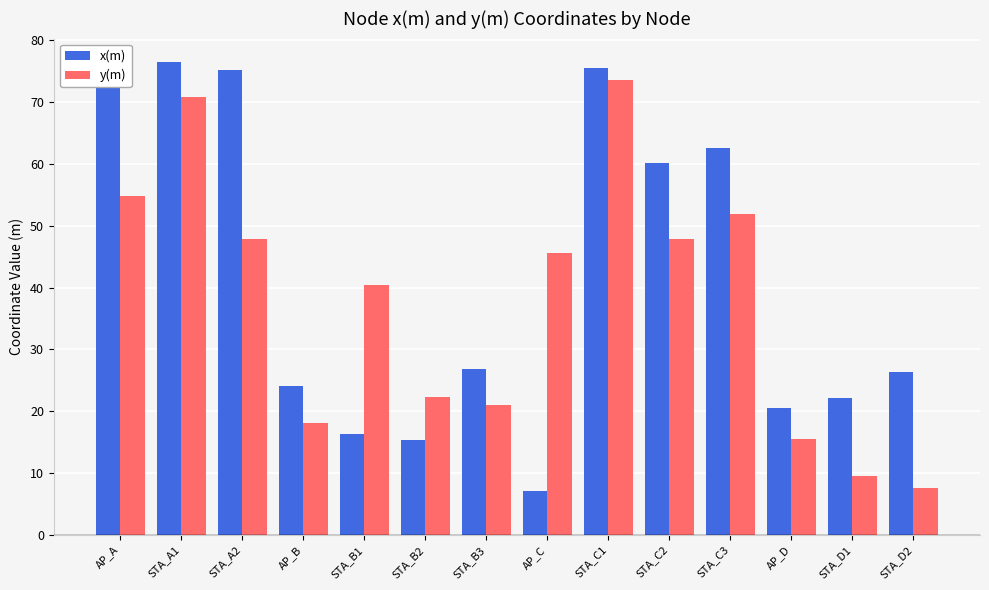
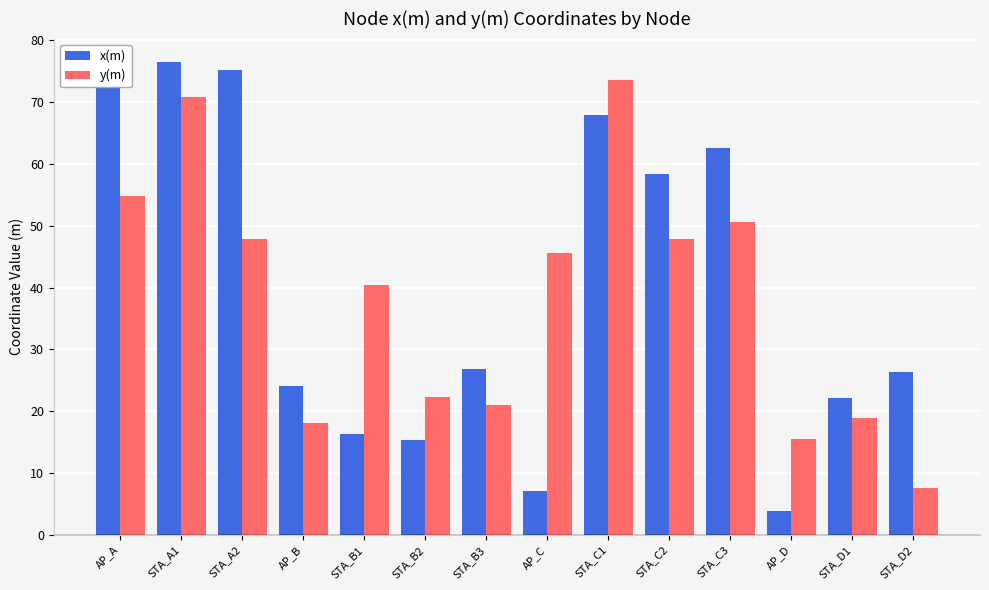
  {
    "x(m)": {
      "STA_A1": 76,
      "STA_A2": 75,
      "AP_B": 24,
      "STA_B1": 16,
      "STA_B2": 15,
      "STA_B3": 27,
      "AP_C": 7,
-     "STA_C1": 76,
-     "STA_C2": 60,
+     "STA_C1": 68,
+     "STA_C2": 58,
      "STA_C3": 63,
-     "AP_D": 21,
+     "AP_D": 4,
      "STA_D1": 22,
      "STA_D2": 26
    },
    "y(m)": {
      "AP_A": 55,
      "STA_A1": 71,
      "STA_A2": 48,
      "AP_B": 18,
      "STA_B1": 40,
      "STA_B2": 22,
      "STA_B3": 21,
      "AP_C": 46,
      "STA_C1": 74,
      "STA_C2": 48,
-     "STA_C3": 52,
+     "STA_C3": 51,
      "AP_D": 15,
-     "STA_D1": 10,
+     "STA_D1": 19,
      "STA_D2": 8
    }
  }
